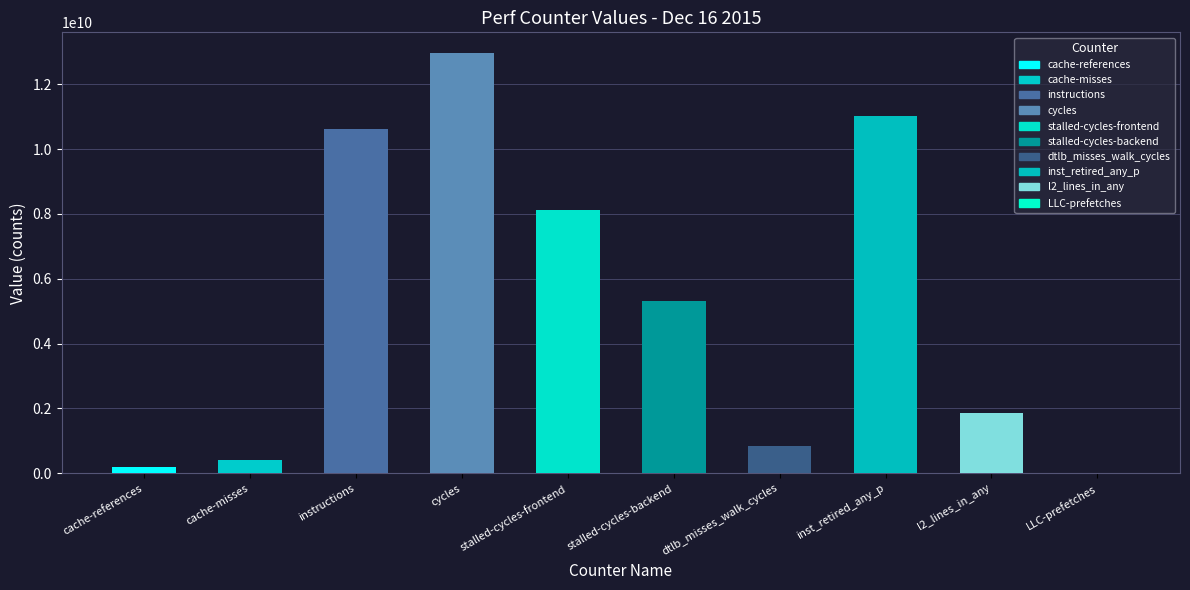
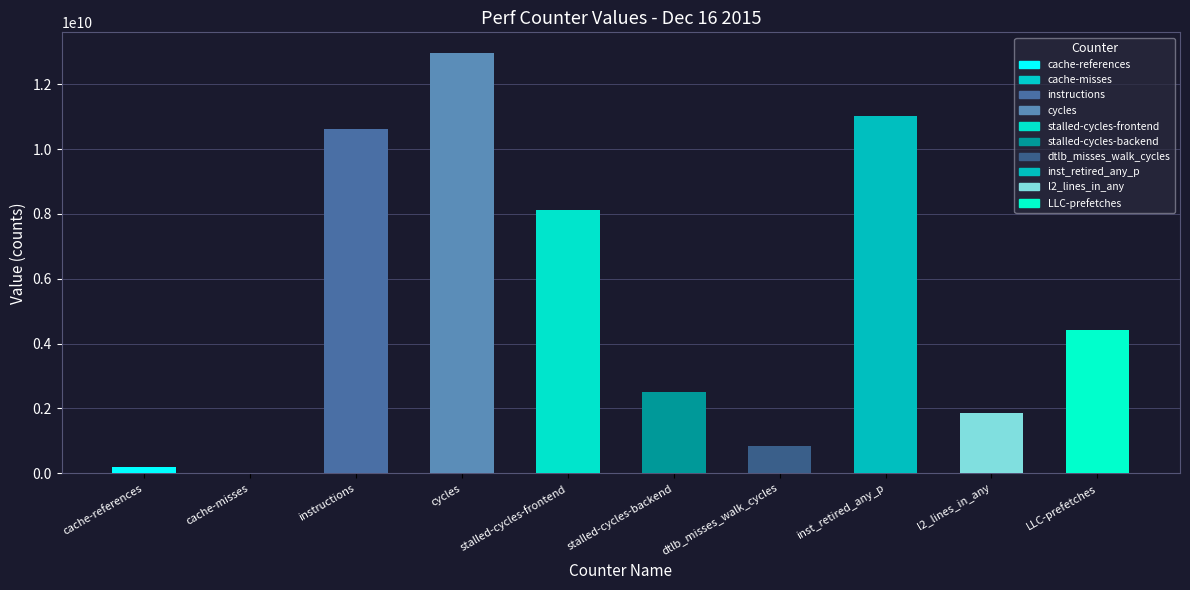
  {
    "cache-references": 200000000,
-   "cache-misses": 400000000,
+   "cache-misses": 0,
    "instructions": 10600000000,
    "cycles": 13000000000,
    "stalled-cycles-frontend": 8100000000,
-   "stalled-cycles-backend": 5300000000,
+   "stalled-cycles-backend": 2500000000,
    "dtlb_misses_walk_cycles": 800000000,
    "inst_retired_any_p": 11000000000,
    "l2_lines_in_any": 1900000000,
-   "LLC-prefetches": 0
+   "LLC-prefetches": 4400000000
  }
